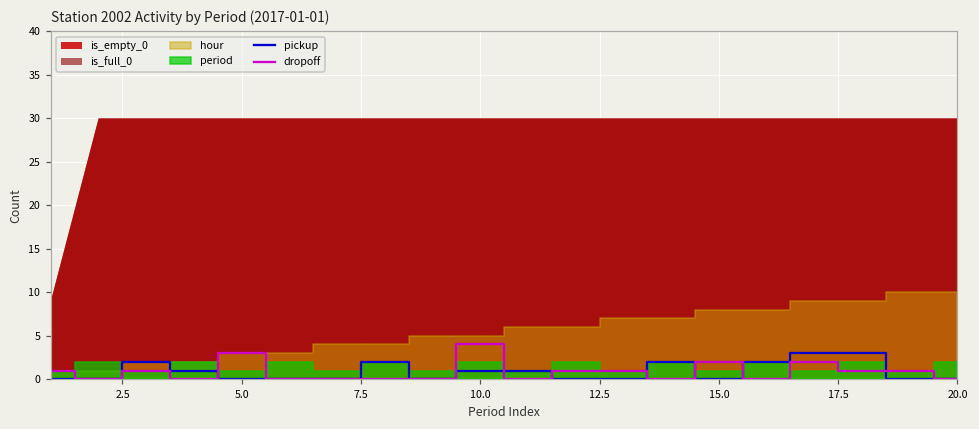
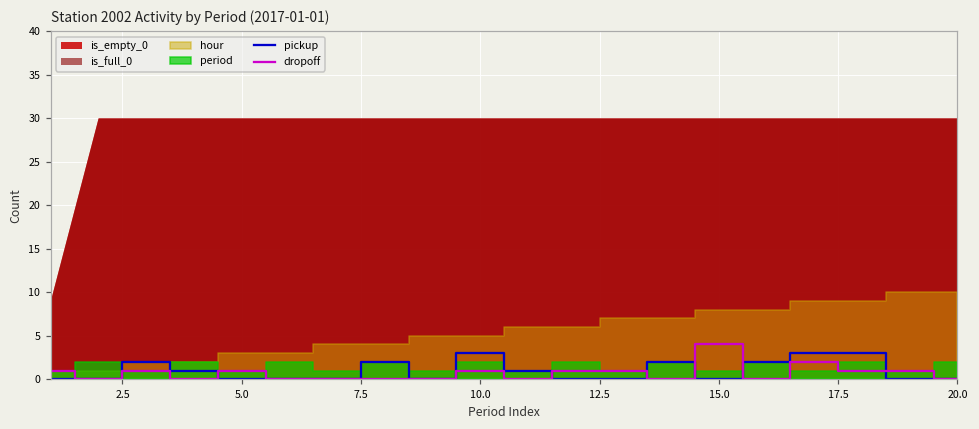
  {
    "pickup": {
      "5.0": 0,
-     "10.0": 1,
+     "10.0": 3,
      "15.0": 0
    },
    "is_full_0": {
      "5.0": 30,
      "10.0": 30,
      "15.0": 30,
      "20.0": 30
    },
    "dropoff": {
-     "5.0": 3,
-     "10.0": 4,
-     "15.0": 2
+     "5.0": 1,
+     "10.0": 1,
+     "15.0": 4
    }
  }
